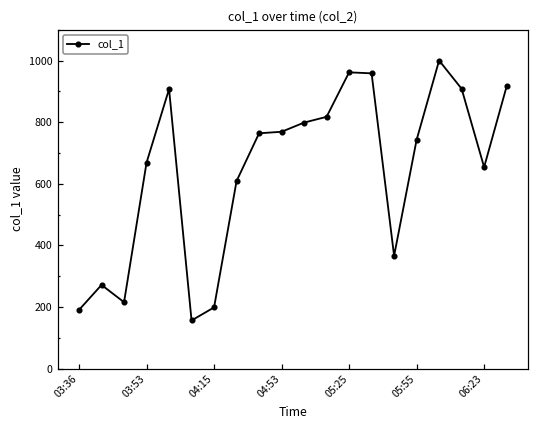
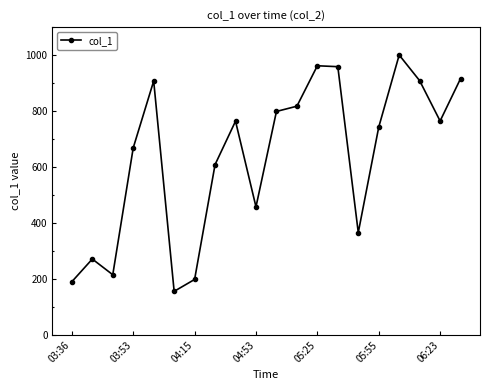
  {
    "03:36": 190,
    "03:53": 670,
    "04:15": 200,
-   "04:53": 770,
+   "04:53": 460,
    "05:25": 960,
    "05:55": 740,
-   "06:23": 650
+   "06:23": 760
  }
